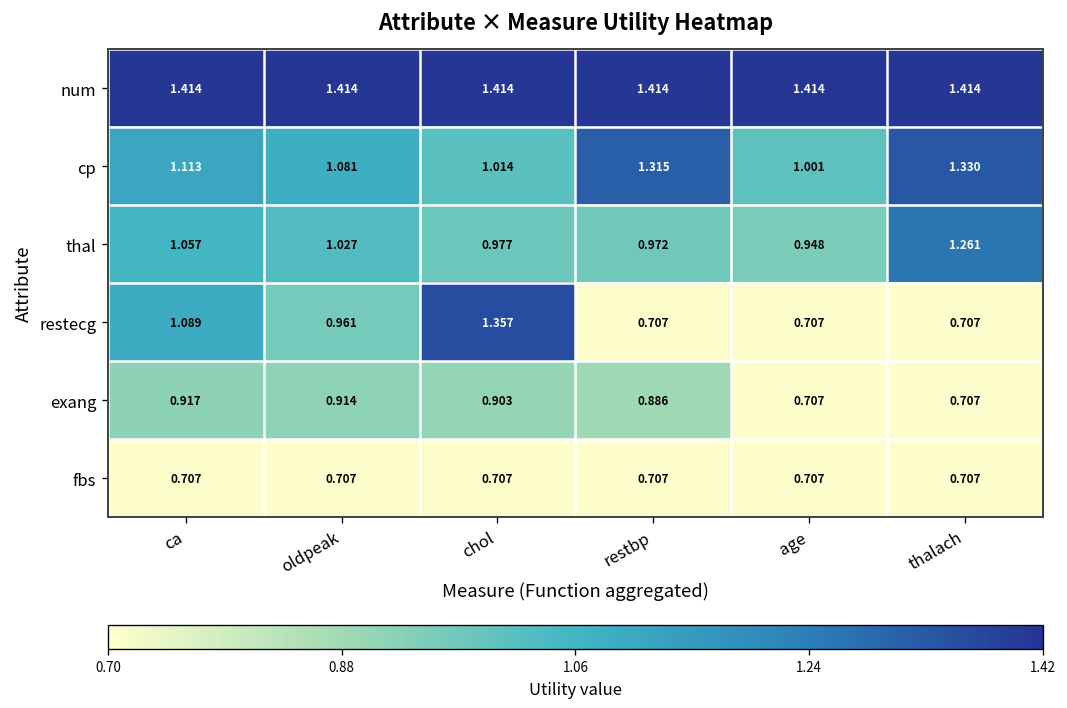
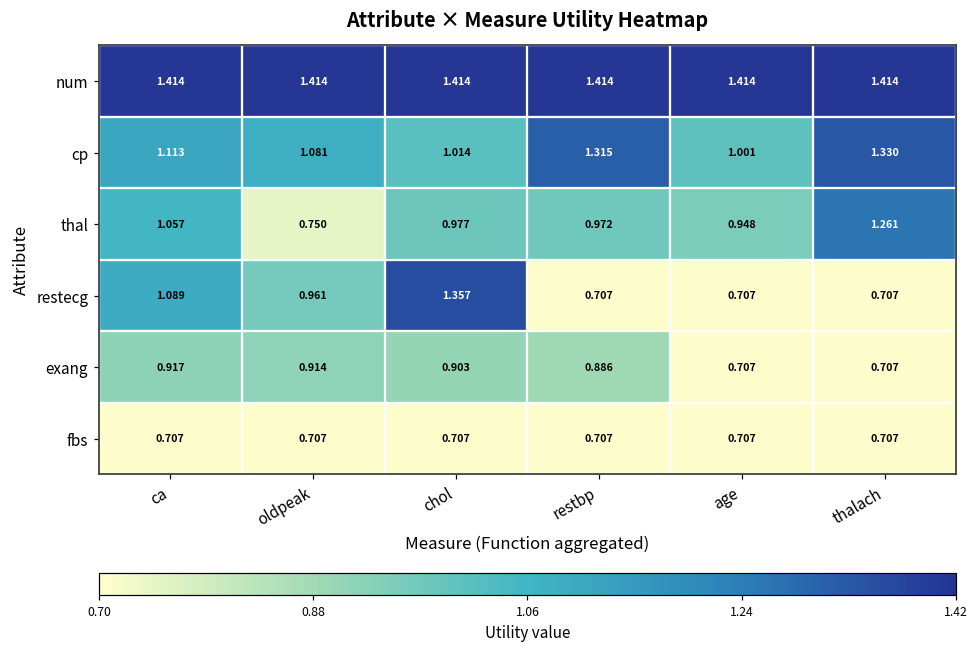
  {
    "num": {
      "ca": 1.414,
      "oldpeak": 1.414,
      "chol": 1.414,
      "restbp": 1.414,
      "age": 1.414,
      "thalach": 1.414
    },
    "cp": {
      "ca": 1.113,
      "oldpeak": 1.081,
      "chol": 1.014,
      "restbp": 1.315,
      "age": 1.001,
      "thalach": 1.330
    },
    "thal": {
      "ca": 1.057,
-     "oldpeak": 1.027,
+     "oldpeak": 0.750,
      "chol": 0.977,
      "restbp": 0.972,
      "age": 0.948,
      "thalach": 1.261
    },
    "restecg": {
      "ca": 1.089,
      "oldpeak": 0.961,
      "chol": 1.357,
      "restbp": 0.707,
      "age": 0.707,
      "thalach": 0.707
    },
    "exang": {
      "ca": 0.917,
      "oldpeak": 0.914,
      "chol": 0.903,
      "restbp": 0.886,
      "age": 0.707,
      "thalach": 0.707
    },
    "fbs": {
      "ca": 0.707,
      "oldpeak": 0.707,
      "chol": 0.707,
      "restbp": 0.707,
      "age": 0.707,
      "thalach": 0.707
    }
  }
